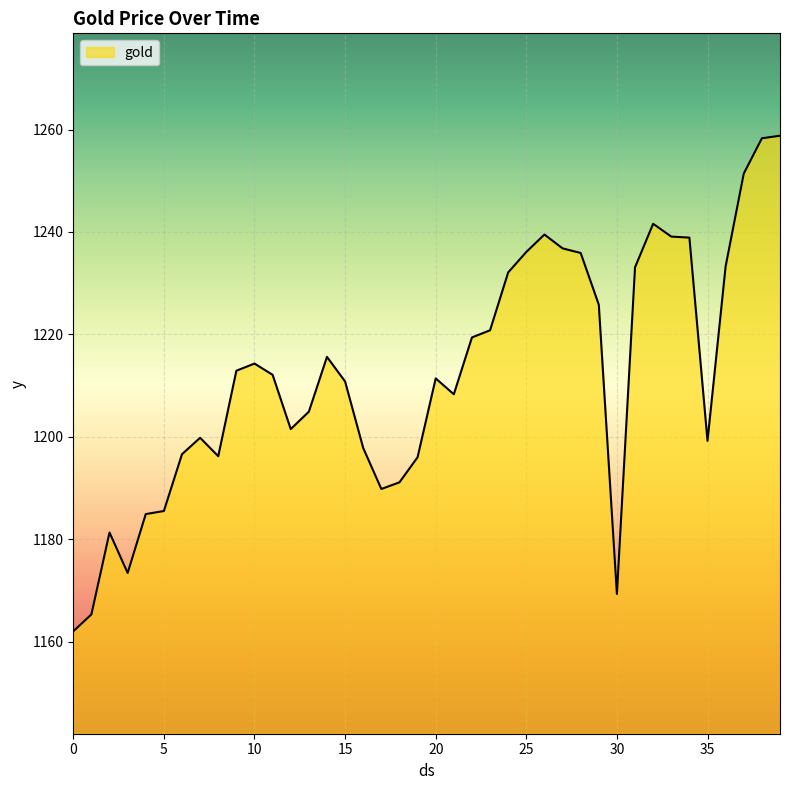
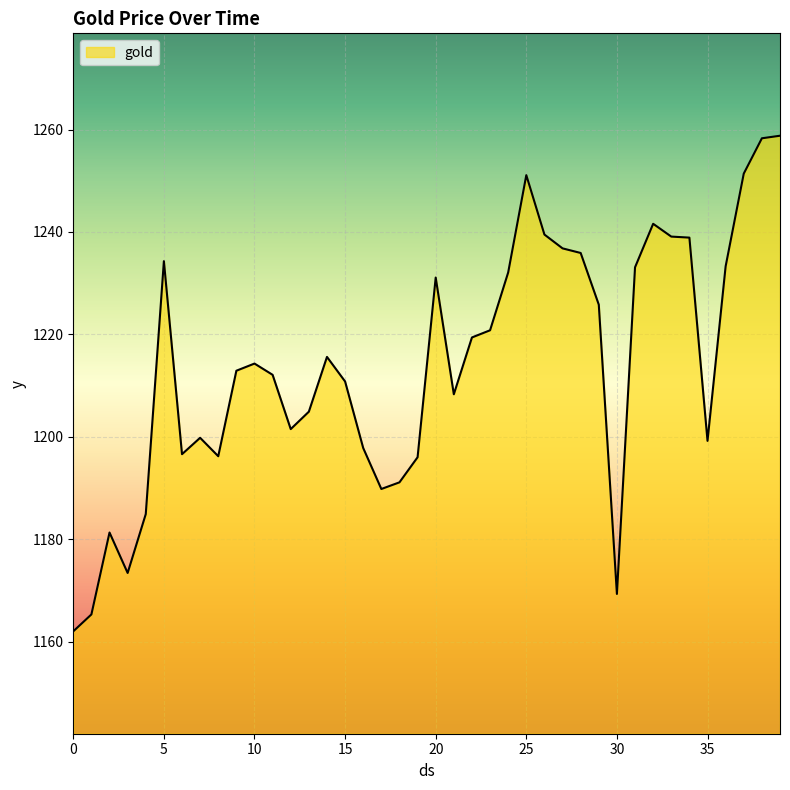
  {
    "0": 1162,
-   "5": 1186,
+   "5": 1234,
    "10": 1214,
    "15": 1211,
-   "20": 1211,
-   "25": 1236,
+   "20": 1231,
+   "25": 1251,
    "30": 1169,
    "35": 1199
  }
